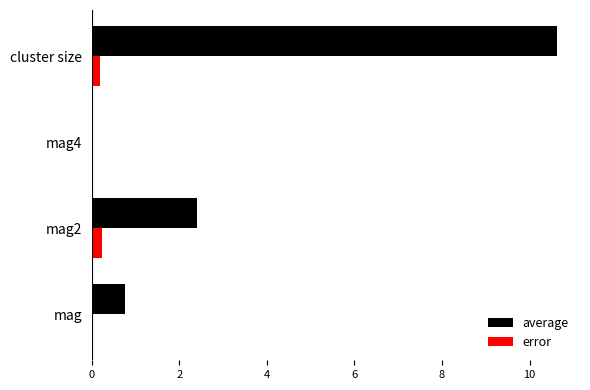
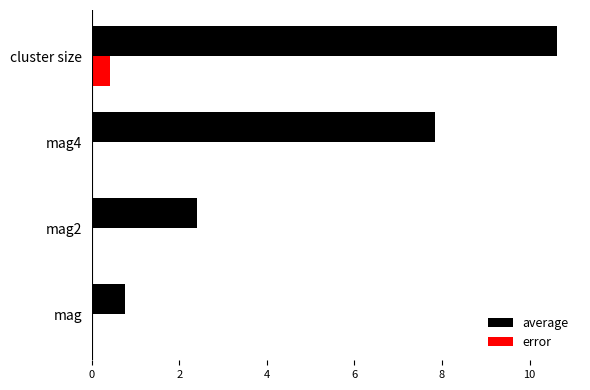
  {
    "average": {
      "cluster size": 10.6,
-     "mag4": 0.0,
+     "mag4": 7.8,
      "mag2": 2.4,
      "mag": 0.8
    },
    "error": {
-     "cluster size": 0.2,
-     "mag2": 0.2
+     "cluster size": 0.4,
+     "mag2": 0.0
    }
  }
